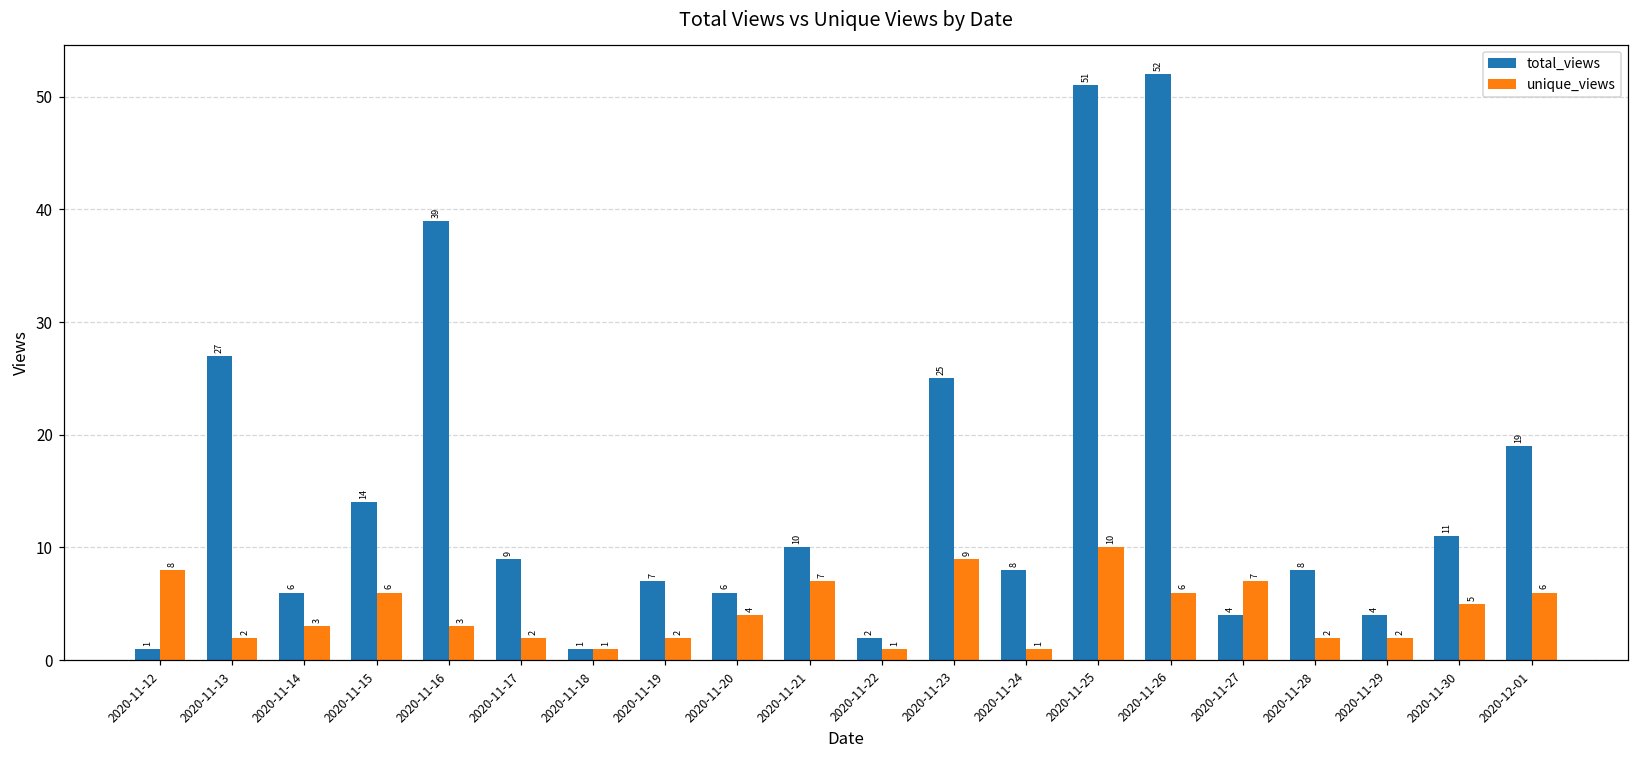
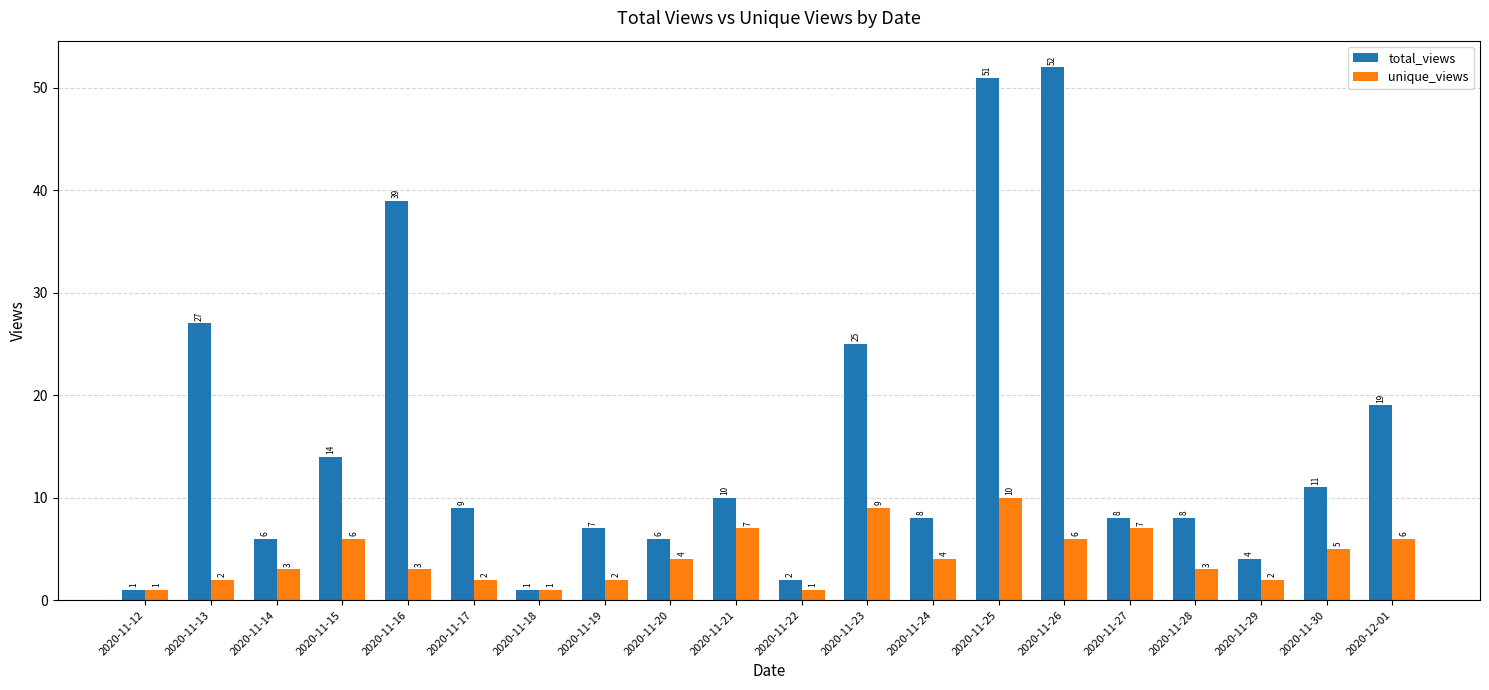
  {
    "total_views": {
      "2020-11-12": 1,
      "2020-11-13": 27,
      "2020-11-14": 6,
      "2020-11-15": 14,
      "2020-11-16": 39,
      "2020-11-17": 9,
      "2020-11-18": 1,
      "2020-11-19": 7,
      "2020-11-20": 6,
      "2020-11-21": 10,
      "2020-11-22": 2,
      "2020-11-23": 25,
      "2020-11-24": 8,
      "2020-11-25": 51,
      "2020-11-26": 52,
-     "2020-11-27": 4,
+     "2020-11-27": 8,
      "2020-11-28": 8,
      "2020-11-29": 4,
      "2020-11-30": 11,
      "2020-12-01": 19
    },
    "unique_views": {
-     "2020-11-12": 8,
+     "2020-11-12": 1,
      "2020-11-13": 2,
      "2020-11-14": 3,
      "2020-11-15": 6,
      "2020-11-16": 3,
      "2020-11-17": 2,
      "2020-11-18": 1,
      "2020-11-19": 2,
      "2020-11-20": 4,
      "2020-11-21": 7,
      "2020-11-22": 1,
      "2020-11-23": 9,
-     "2020-11-24": 1,
+     "2020-11-24": 4,
      "2020-11-25": 10,
      "2020-11-26": 6,
      "2020-11-27": 7,
-     "2020-11-28": 2,
+     "2020-11-28": 3,
      "2020-11-29": 2,
      "2020-11-30": 5,
      "2020-12-01": 6
    }
  }
